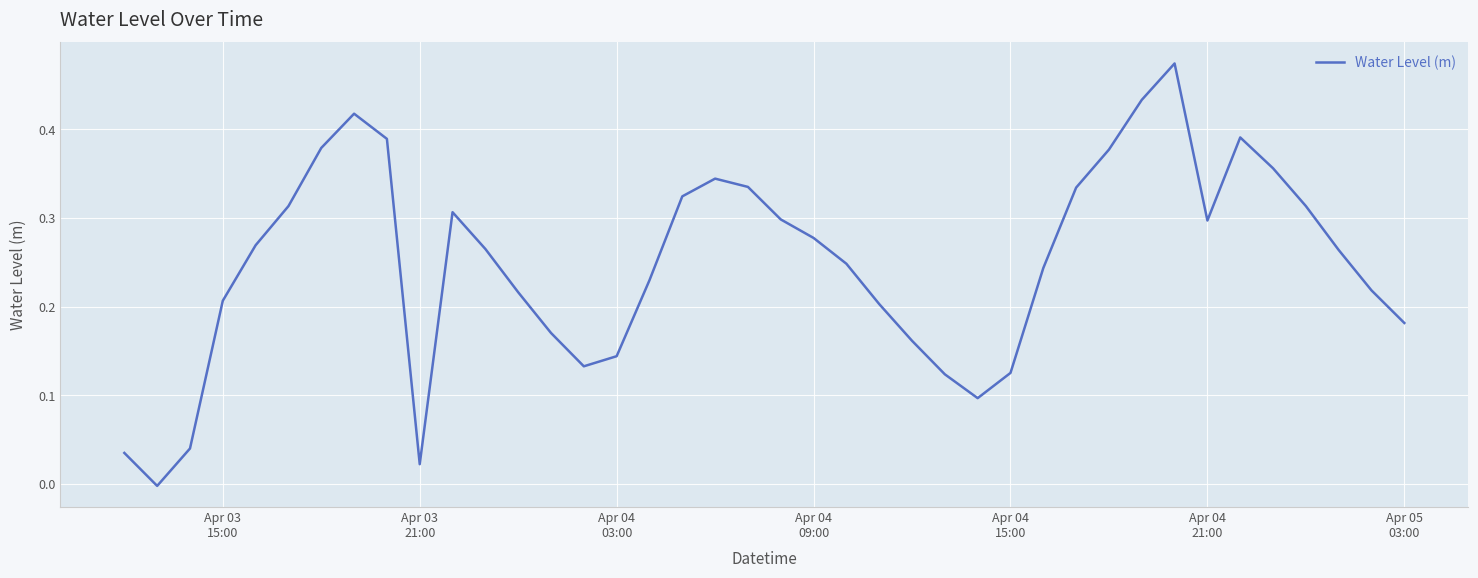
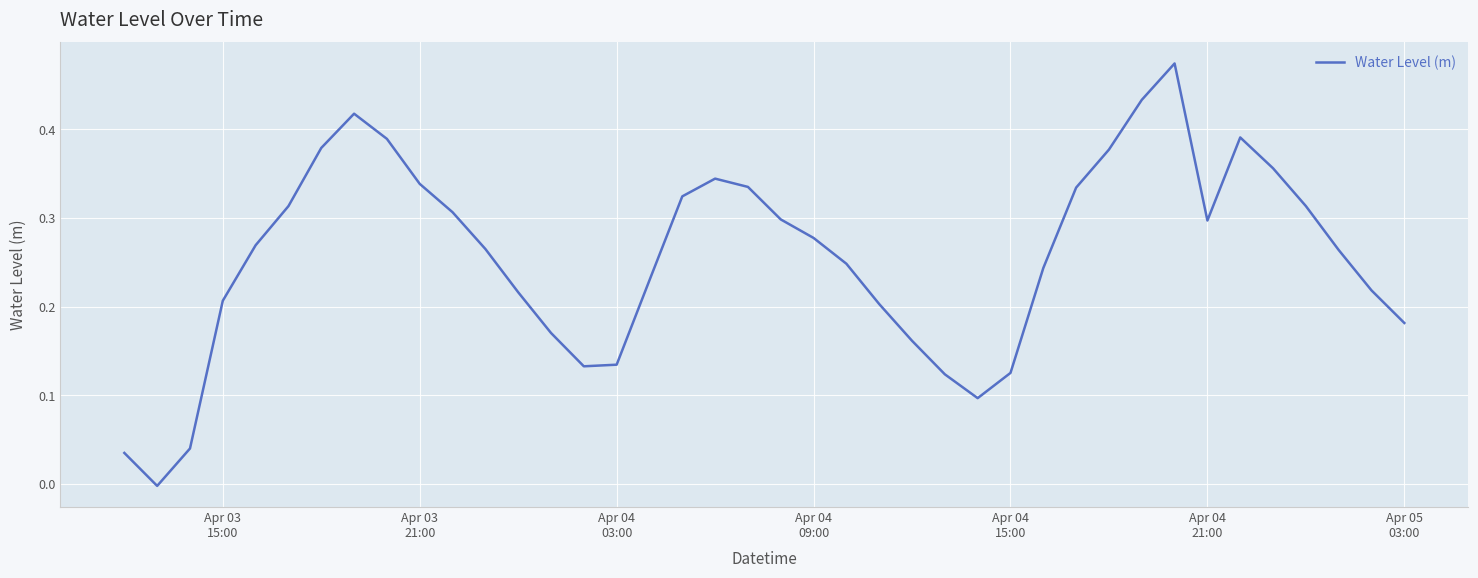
  {
    "Apr 03 15:00": 0.21,
-   "Apr 03 21:00": 0.02,
-   "Apr 04 03:00": 0.14,
+   "Apr 03 21:00": 0.34,
+   "Apr 04 03:00": 0.13,
    "Apr 04 09:00": 0.28,
    "Apr 04 15:00": 0.13,
    "Apr 04 21:00": 0.30,
    "Apr 05 03:00": 0.18
  }
